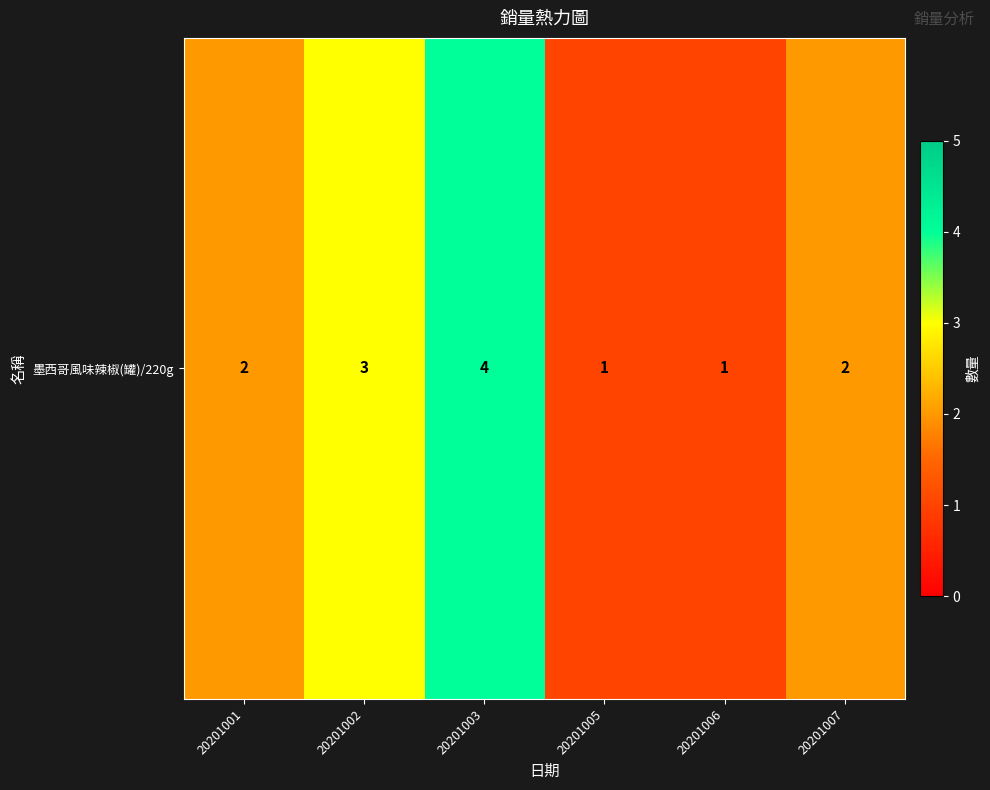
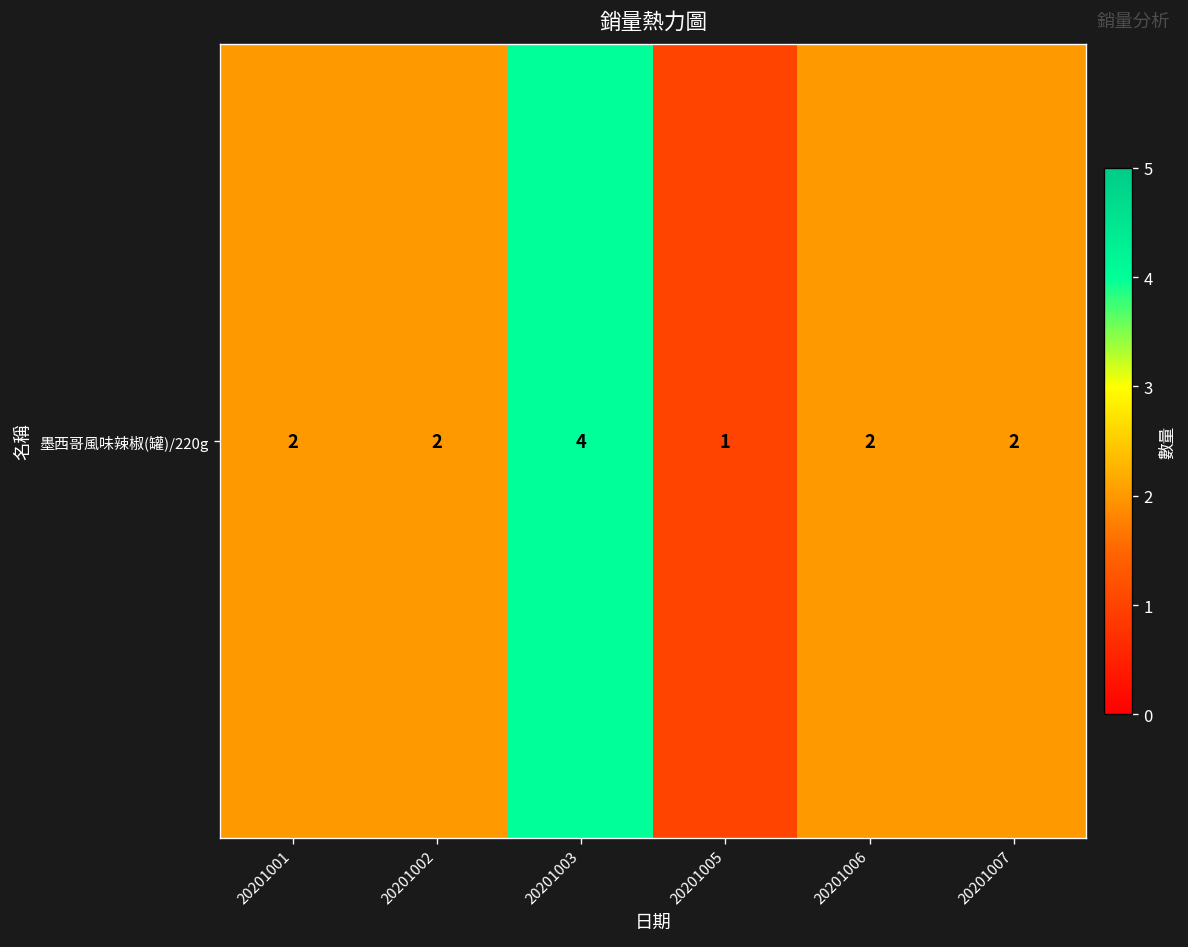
  {
    "墨西哥風味辣椒(罐)/220g": {
      "20201001": 2,
-     "20201002": 3,
+     "20201002": 2,
      "20201003": 4,
      "20201005": 1,
-     "20201006": 1,
+     "20201006": 2,
      "20201007": 2
    }
  }
